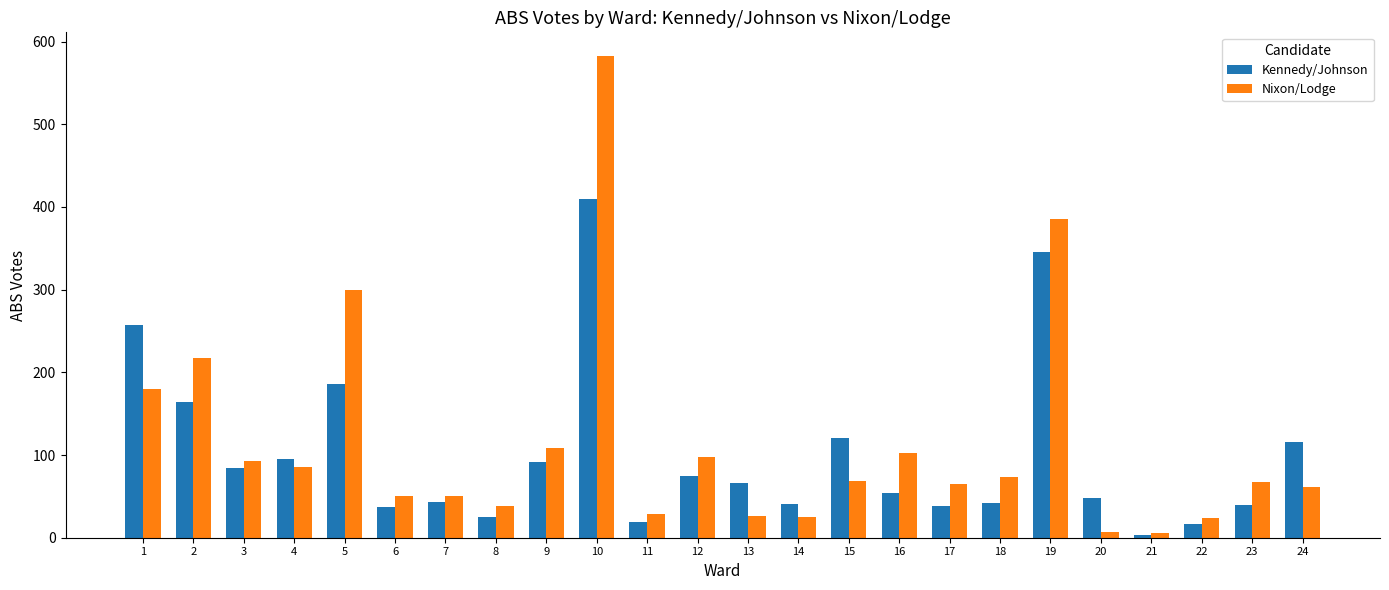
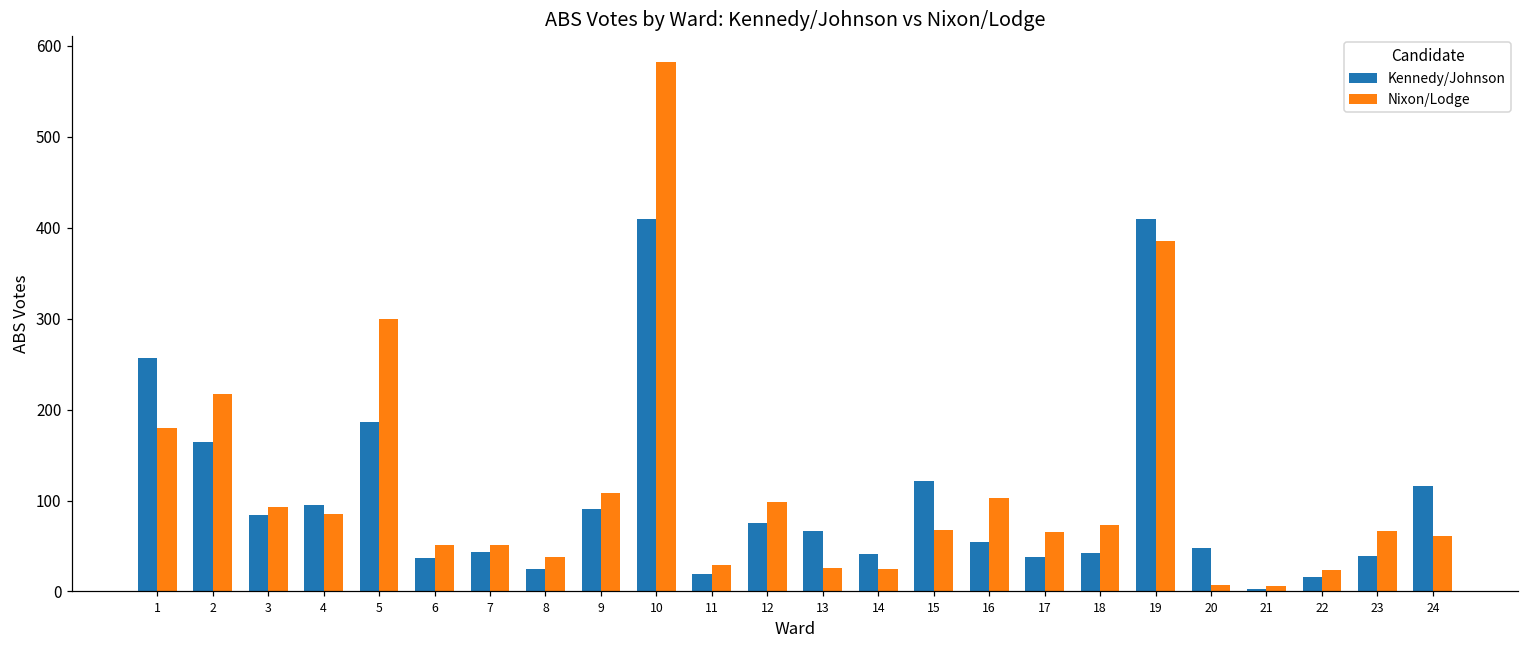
  {
    "Kennedy/Johnson": {
      "1": 260,
      "2": 160,
      "3": 80,
      "4": 100,
      "5": 190,
      "6": 40,
      "7": 40,
      "8": 30,
      "9": 90,
      "10": 410,
      "11": 20,
      "12": 80,
      "13": 70,
      "14": 40,
      "15": 120,
      "16": 50,
      "17": 40,
      "18": 40,
-     "19": 350,
+     "19": 410,
      "20": 50,
      "22": 20,
      "23": 40,
      "24": 120
    },
    "Nixon/Lodge": {
      "1": 180,
      "2": 220,
      "3": 90,
      "4": 90,
      "5": 300,
      "6": 50,
      "7": 50,
      "8": 40,
      "9": 110,
      "10": 580,
      "11": 30,
      "12": 100,
      "13": 30,
      "14": 30,
      "15": 70,
      "16": 100,
      "17": 70,
      "18": 70,
      "19": 390,
      "20": 10,
      "21": 10,
      "22": 20,
      "23": 70,
      "24": 60
    }
  }
